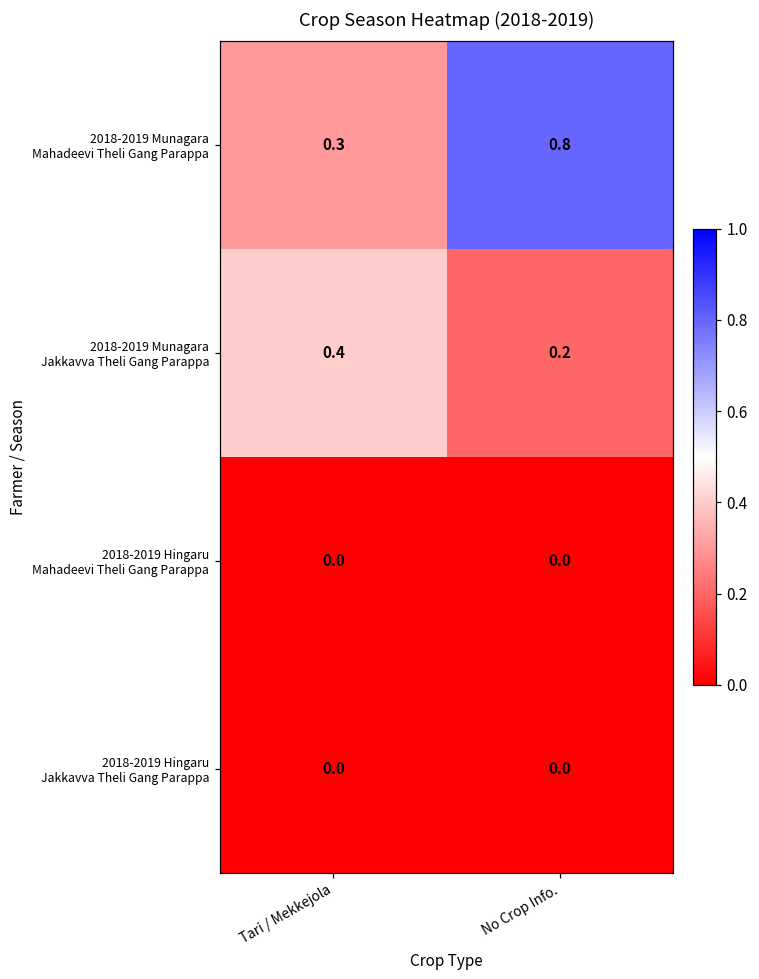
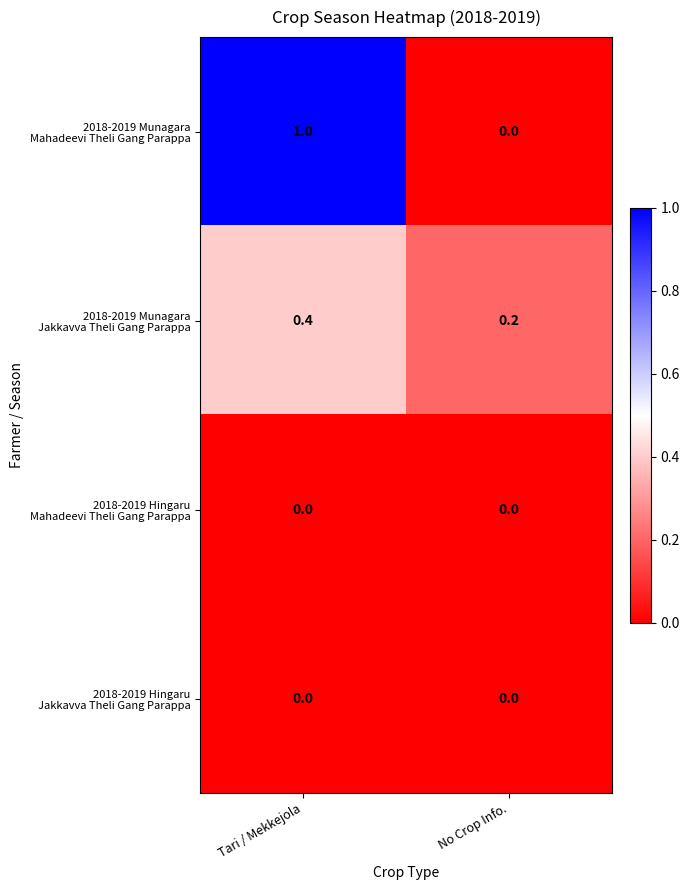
  {
    "2018-2019 Munagara Mahadeevi Theli Gang Parappa": {
-     "Tari / Mekkejola": 0.3,
-     "No Crop Info.": 0.8
+     "Tari / Mekkejola": 1.0,
+     "No Crop Info.": 0.0
    },
    "2018-2019 Munagara Jakkavva Theli Gang Parappa": {
      "Tari / Mekkejola": 0.4,
      "No Crop Info.": 0.2
    },
    "2018-2019 Hingaru Mahadeevi Theli Gang Parappa": {
      "Tari / Mekkejola": 0.0,
      "No Crop Info.": 0.0
    },
    "2018-2019 Hingaru Jakkavva Theli Gang Parappa": {
      "Tari / Mekkejola": 0.0,
      "No Crop Info.": 0.0
    }
  }
